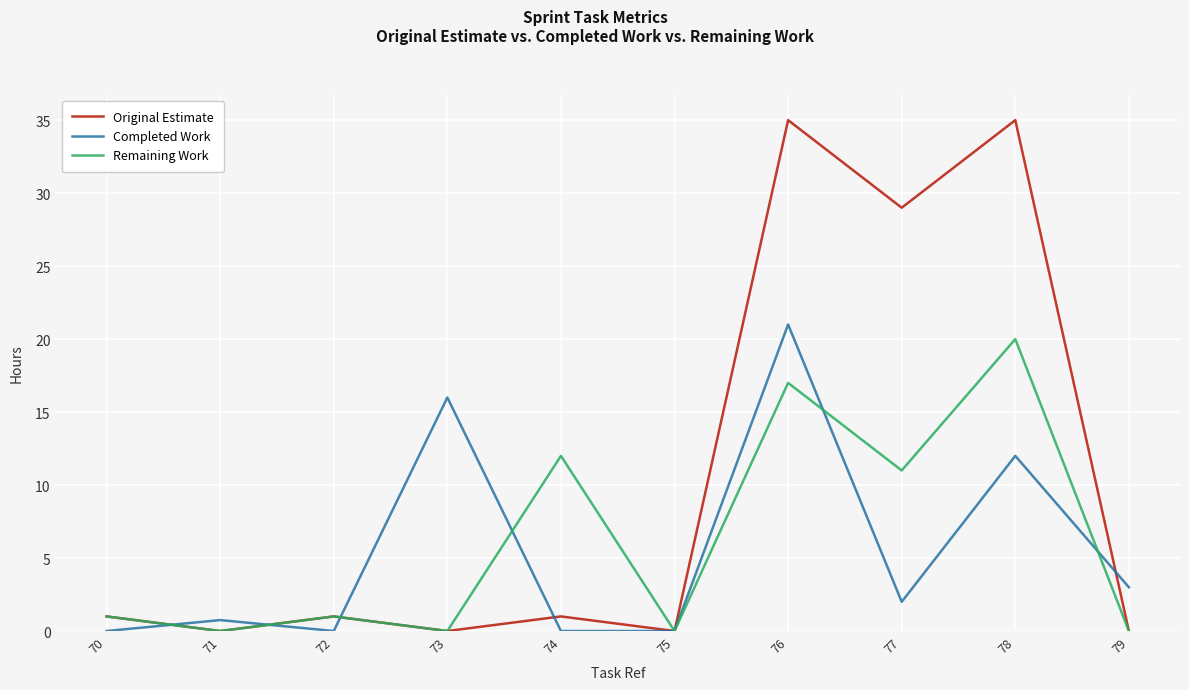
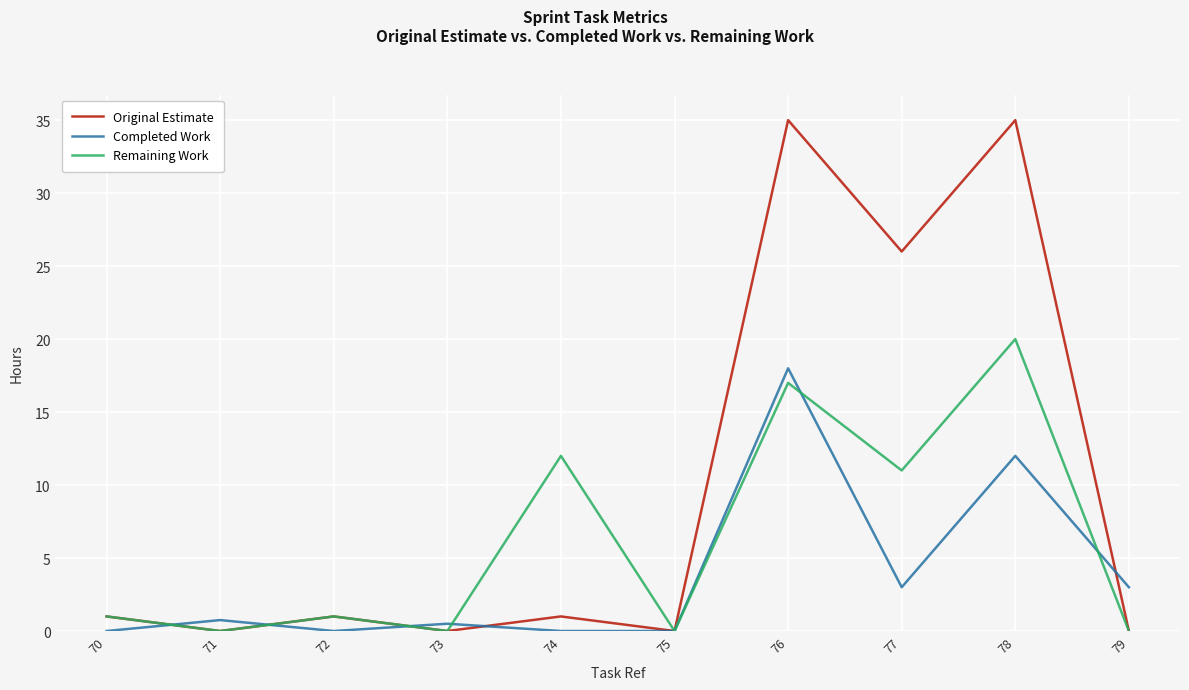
  {
    "Original Estimate": {
      "74": 1,
      "76": 35,
-     "77": 29,
+     "77": 26,
      "78": 35
    },
    "Completed Work": {
      "70": 0.0,
      "71": 0.8,
      "72": 0.0,
-     "73": 16.0,
+     "73": 0.5,
      "74": 0.0,
-     "76": 21,
-     "77": 2,
+     "76": 18,
+     "77": 3,
      "78": 12.0,
      "79": 3.0
    },
    "Remaining Work": {
      "74": 12.0,
      "76": 17.0,
      "77": 11.0,
      "78": 20.0
    }
  }
